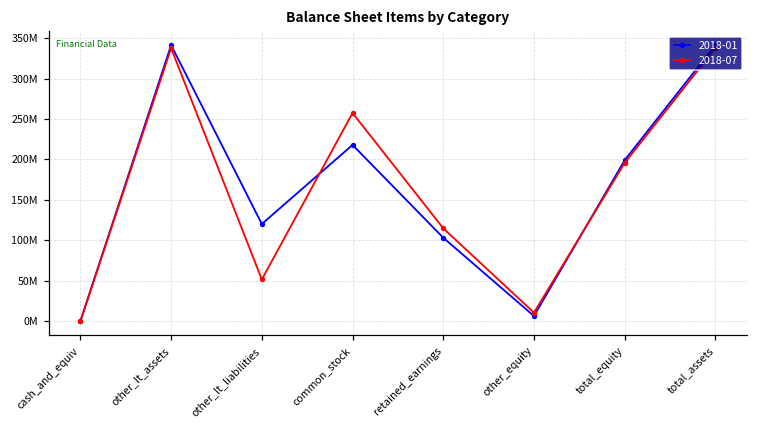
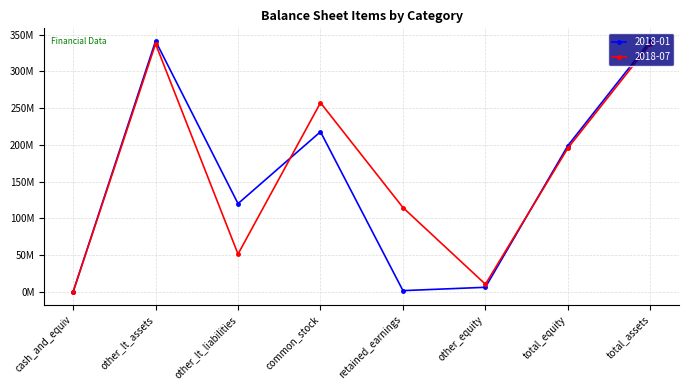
  {
    "2018-01": {
      "other_lt_assets": 340000000,
      "other_lt_liabilities": 120000000,
      "common_stock": 220000000,
-     "retained_earnings": 100000000,
+     "retained_earnings": 0,
      "other_equity": 10000000
    },
    "2018-07": {
      "other_lt_assets": 340000000,
      "other_lt_liabilities": 50000000,
      "common_stock": 260000000,
      "retained_earnings": 110000000,
      "other_equity": 10000000
    }
  }
